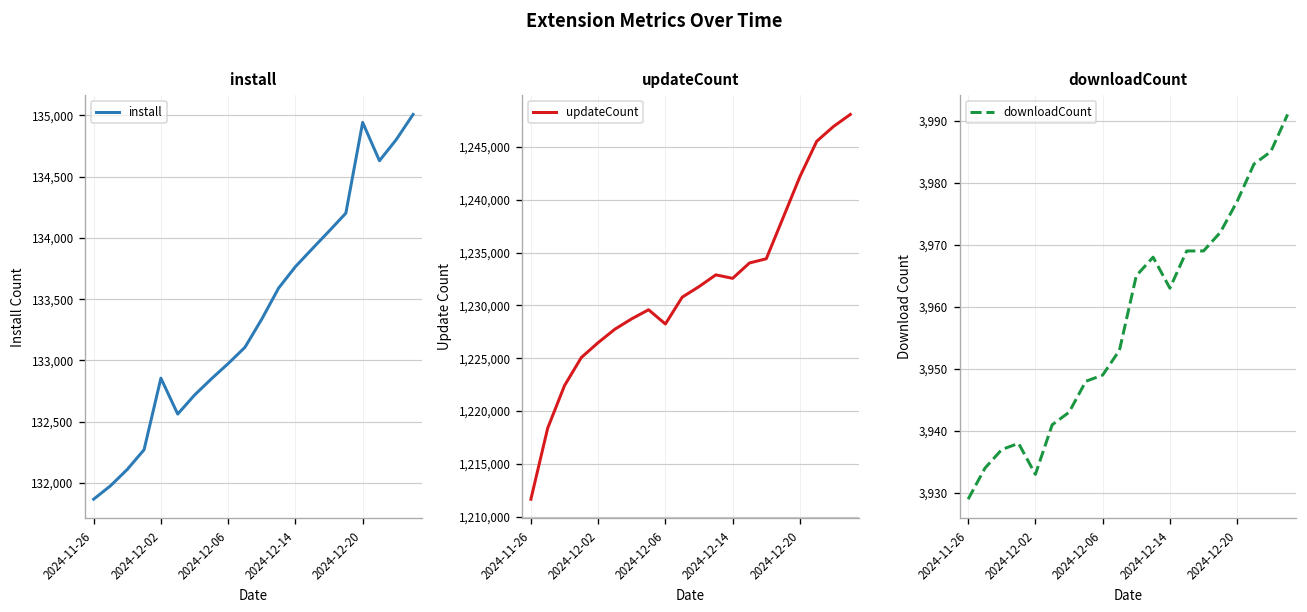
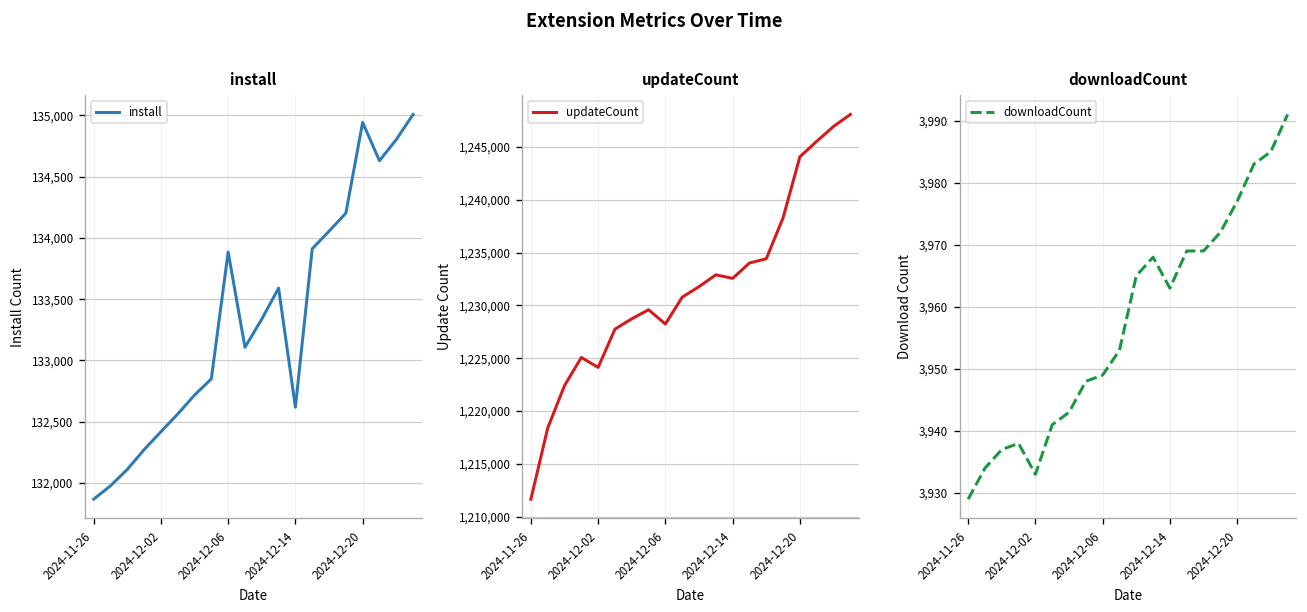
  {
    "install": {
      "2024-11-26": "131,870",
-     "2024-12-02": "132,860",
-     "2024-12-06": "132,970",
-     "2024-12-14": "133,770",
+     "2024-12-02": "132,420",
+     "2024-12-06": "133,890",
+     "2024-12-14": "132,620",
      "2024-12-20": "134,940"
    },
    "updateCount": {
      "2024-11-26": "1,212,000",
-     "2024-12-02": "1,226,000",
+     "2024-12-02": "1,224,000",
      "2024-12-06": "1,228,000",
      "2024-12-14": "1,233,000",
-     "2024-12-20": "1,242,000"
+     "2024-12-20": "1,244,000"
    },
    "downloadCount": {
      "2024-11-26": "3,929",
      "2024-12-02": "3,933",
      "2024-12-06": "3,949",
      "2024-12-14": "3,963",
      "2024-12-20": "3,977"
    }
  }
